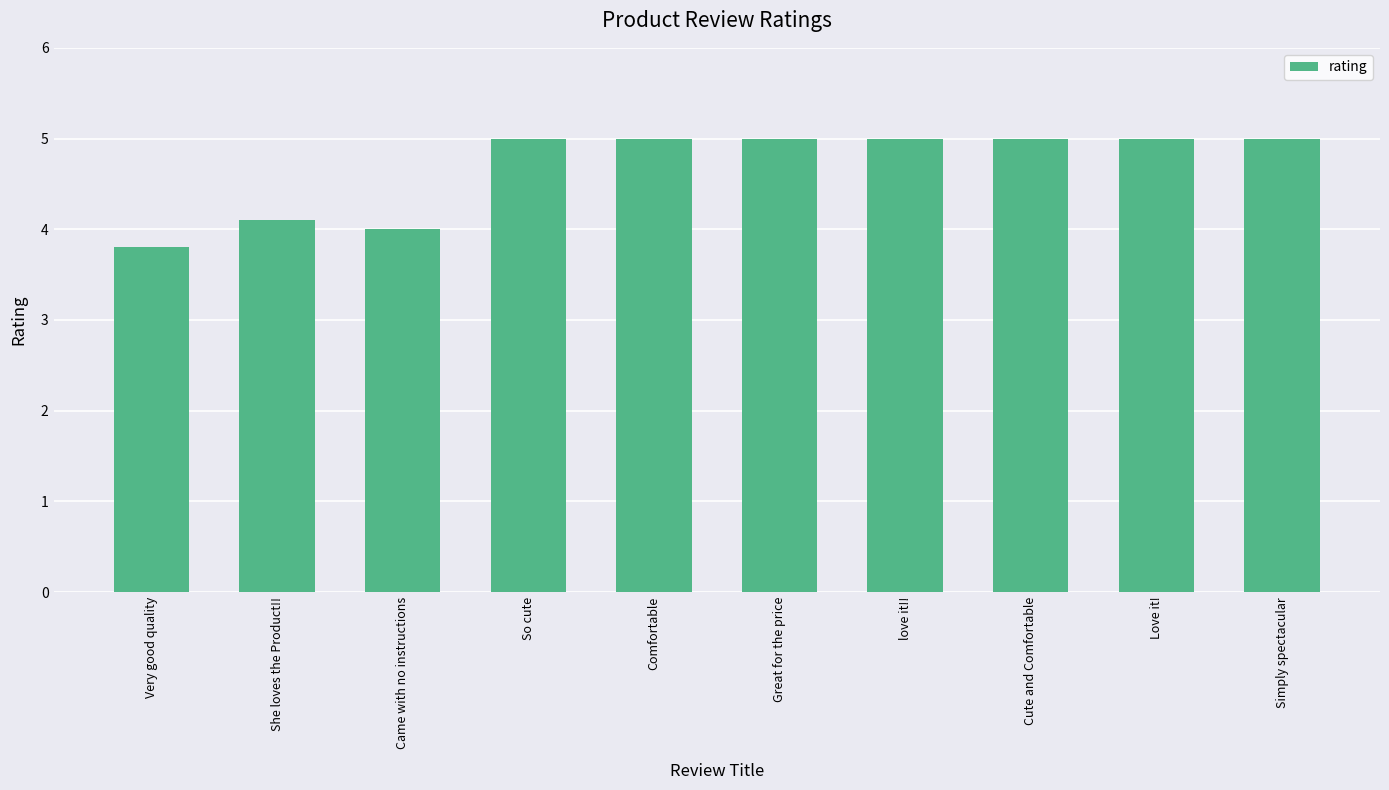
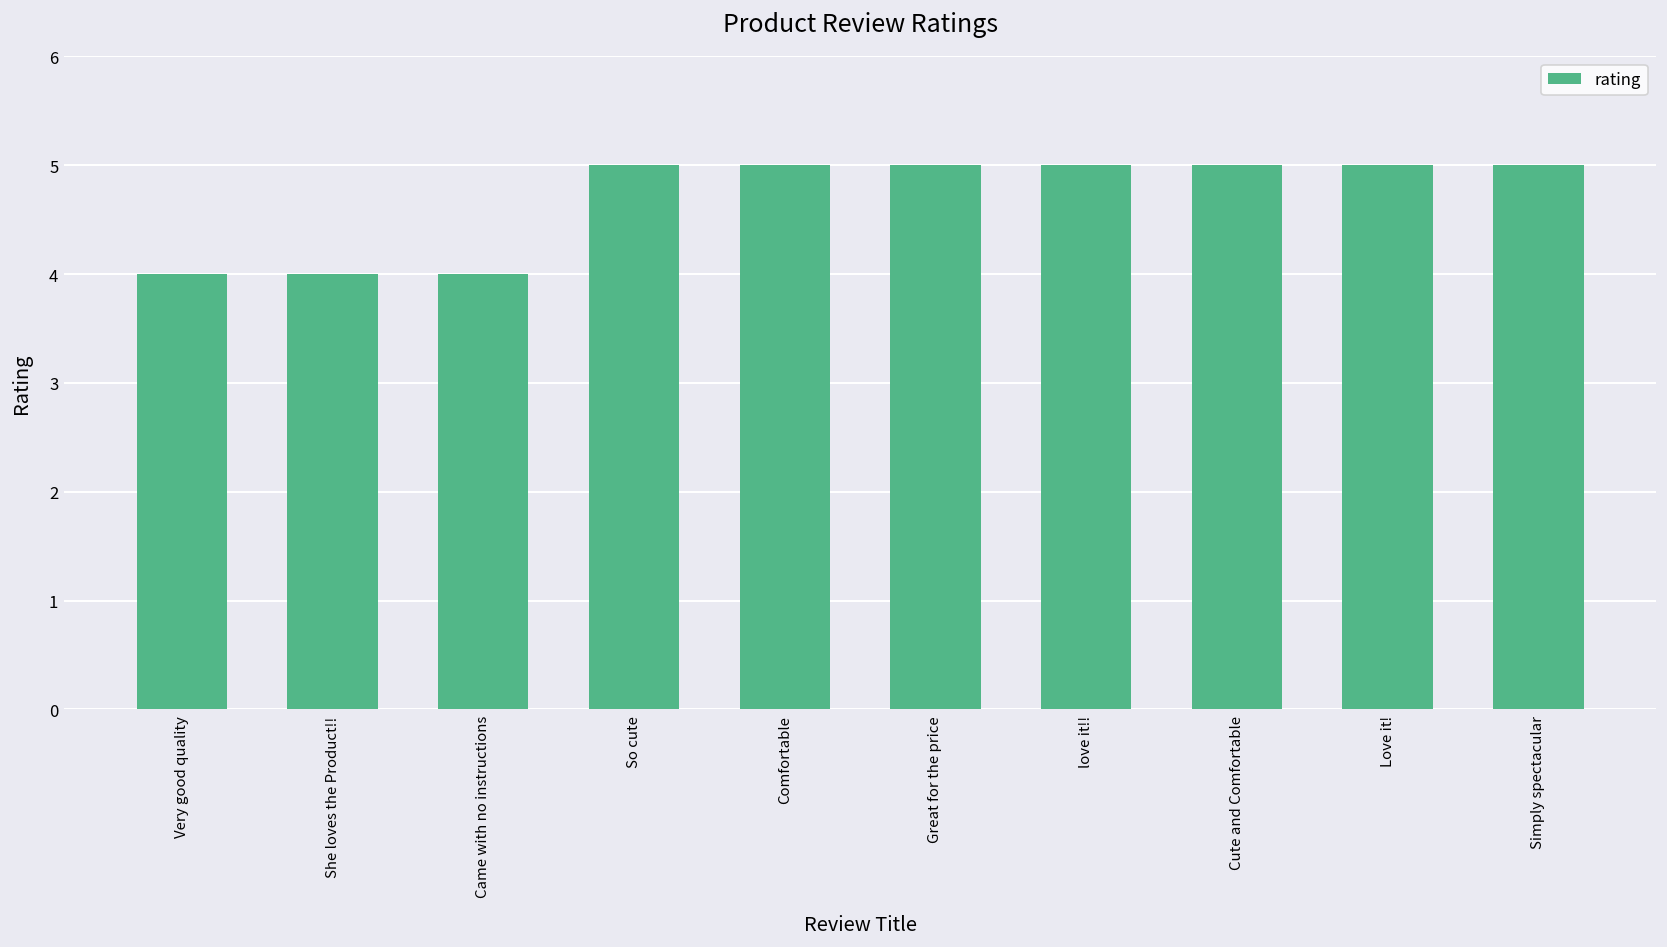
  {
-   "Very good quality": 3.8,
-   "She loves the Product!!": 4.1,
+   "Very good quality": 4.0,
+   "She loves the Product!!": 4.0,
    "Came with no instructions": 4.0,
    "So cute": 5.0,
    "Comfortable": 5.0,
    "Great for the price": 5.0,
    "love it!!": 5.0,
    "Cute and Comfortable": 5.0,
    "Love it!": 5.0,
    "Simply spectacular": 5.0
  }
